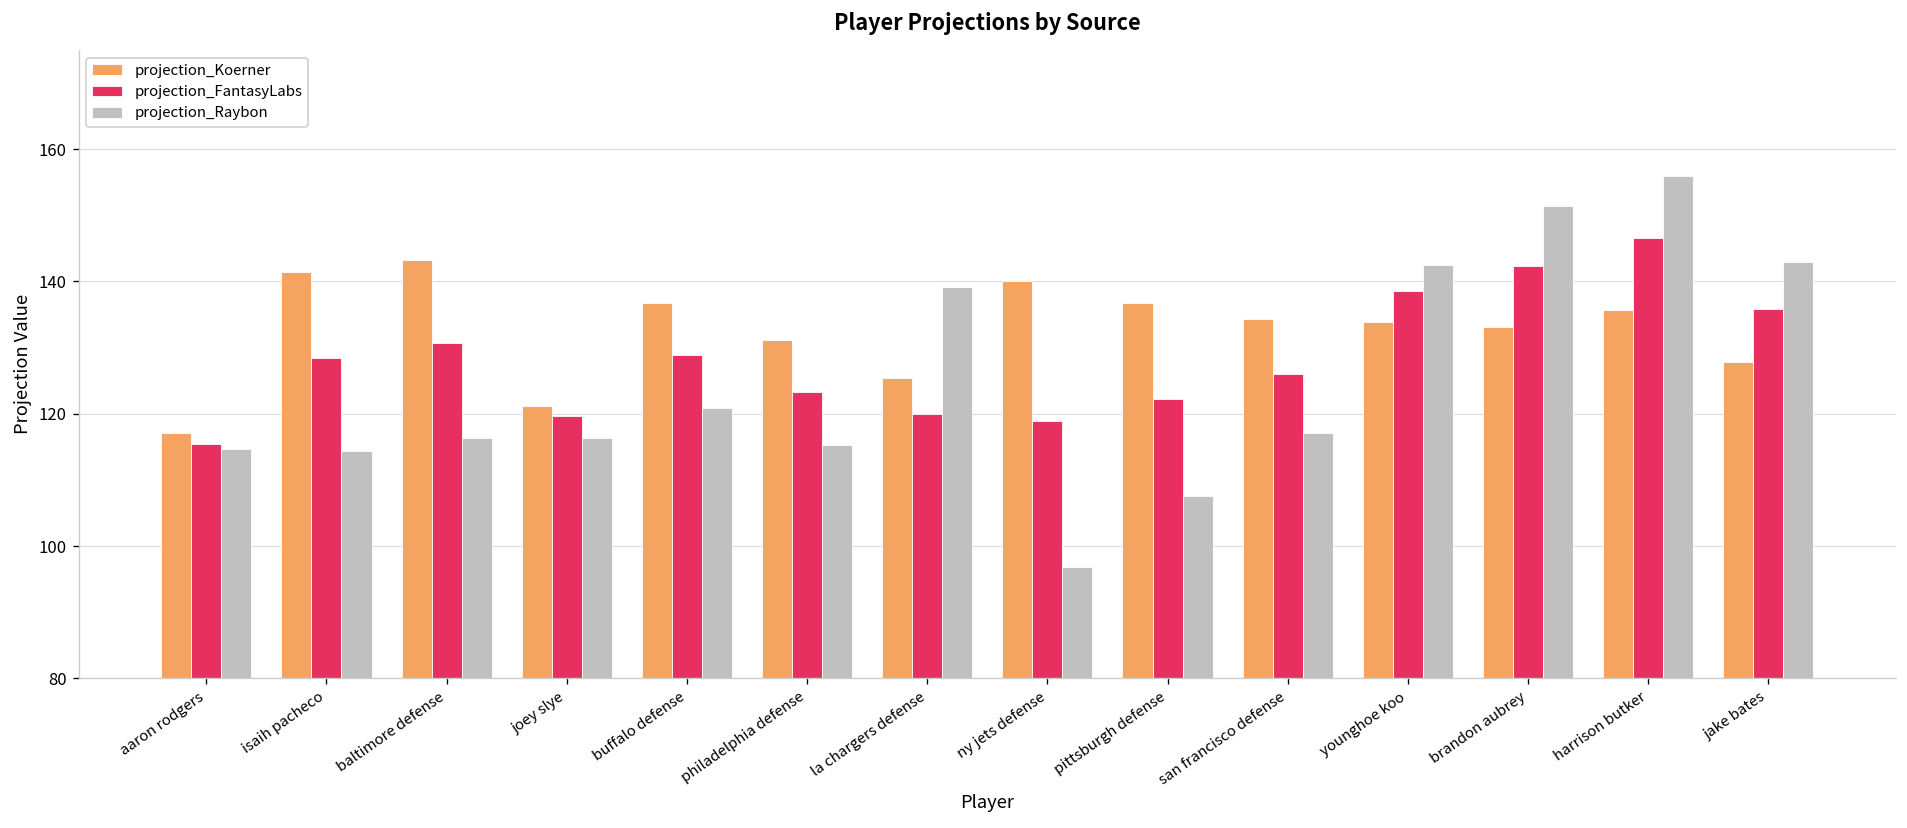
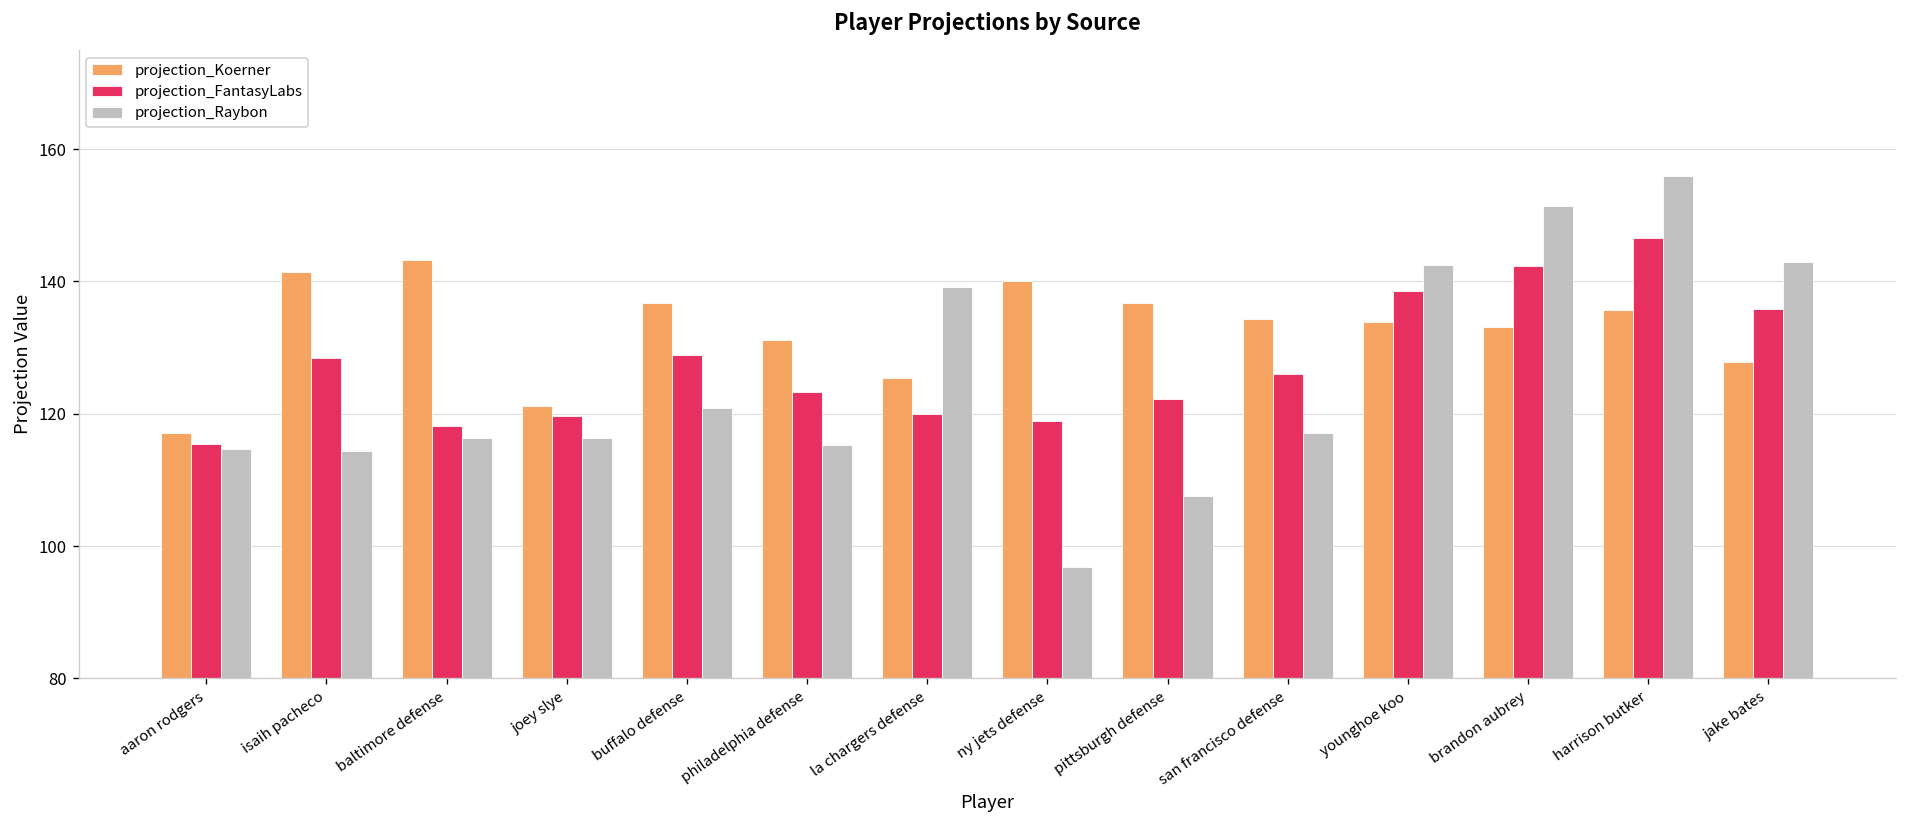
  {
    "projection_Koerner": {
      "aaron rodgers": 117,
      "isaih pacheco": 141,
      "baltimore defense": 143,
      "joey slye": 121,
      "buffalo defense": 137,
      "philadelphia defense": 131,
      "la chargers defense": 125,
      "ny jets defense": 140,
      "pittsburgh defense": 137,
      "san francisco defense": 134,
      "younghoe koo": 134,
      "brandon aubrey": 133,
      "harrison butker": 136,
      "jake bates": 128
    },
    "projection_FantasyLabs": {
      "aaron rodgers": 116,
      "isaih pacheco": 129,
-     "baltimore defense": 131,
+     "baltimore defense": 118,
      "joey slye": 120,
      "buffalo defense": 129,
      "philadelphia defense": 123,
      "la chargers defense": 120,
      "ny jets defense": 119,
      "pittsburgh defense": 122,
      "san francisco defense": 126,
      "younghoe koo": 139,
      "brandon aubrey": 142,
      "harrison butker": 147,
      "jake bates": 136
    },
    "projection_Raybon": {
      "aaron rodgers": 115,
      "isaih pacheco": 114,
      "baltimore defense": 116,
      "joey slye": 116,
      "buffalo defense": 121,
      "philadelphia defense": 115,
      "la chargers defense": 139,
      "ny jets defense": 97,
      "pittsburgh defense": 108,
      "san francisco defense": 117,
      "younghoe koo": 143,
      "brandon aubrey": 151,
      "harrison butker": 156,
      "jake bates": 143
    }
  }
